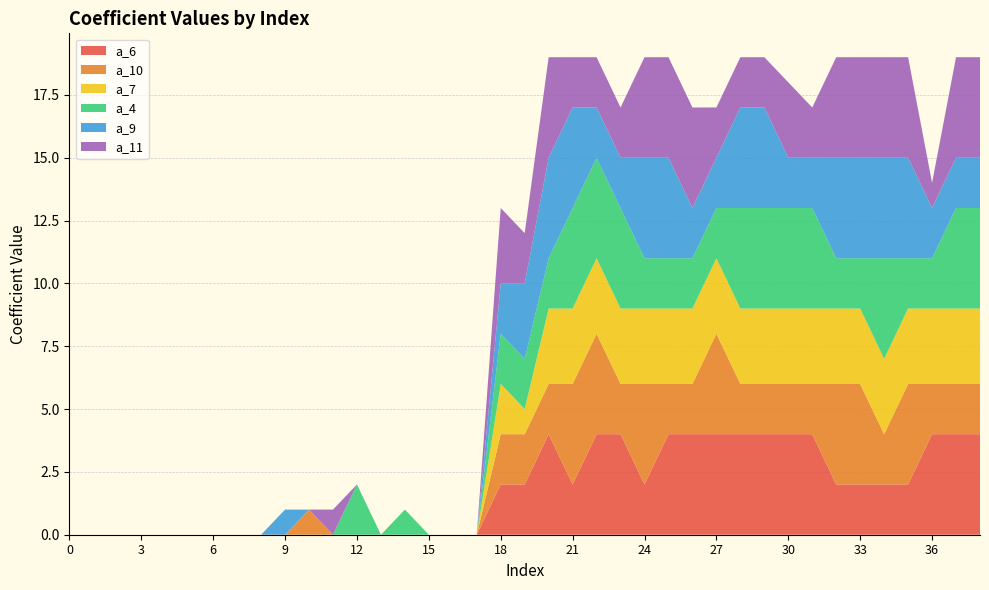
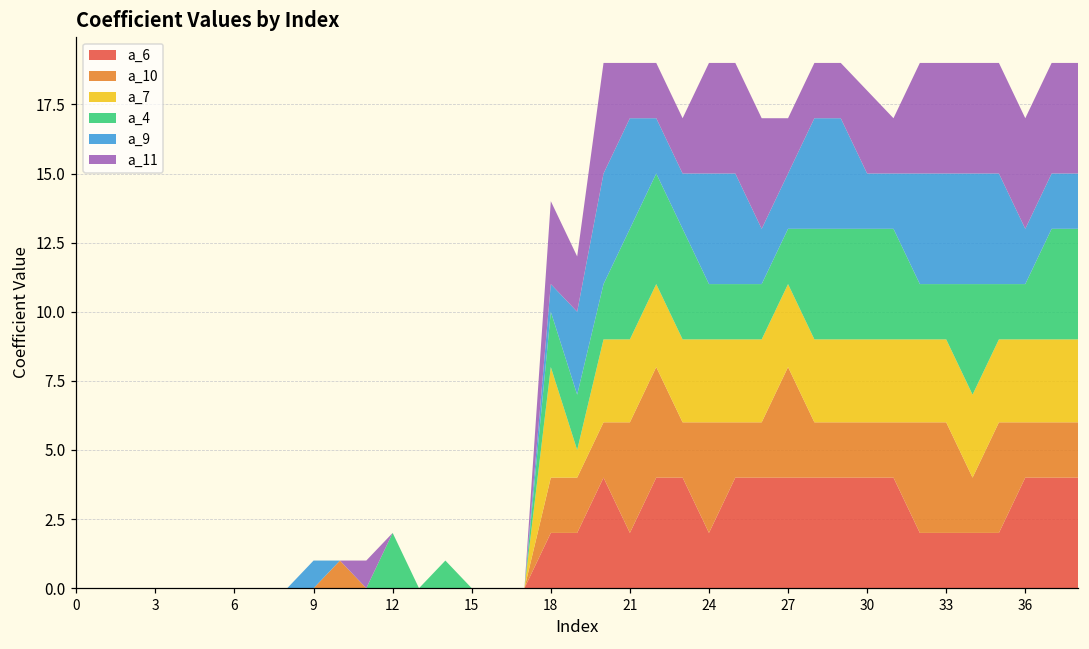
  {
    "a_7": {
-     "18": 2,
+     "18": 4,
      "21": 3,
      "24": 3,
      "27": 3,
      "30": 3,
      "33": 3,
      "36": 3
    },
    "a_4": {
      "18": 2,
      "21": 4,
      "24": 2,
      "27": 2,
      "30": 4,
      "33": 2,
      "36": 2
    },
    "a_9": {
-     "18": 2,
+     "18": 1,
      "21": 4,
      "24": 4,
      "27": 2,
      "30": 2,
      "33": 4,
      "36": 2
    },
    "a_11": {
      "18": 3,
      "21": 2,
      "24": 4,
      "27": 2,
      "30": 3,
      "33": 4,
-     "36": 1
+     "36": 4
    }
  }
